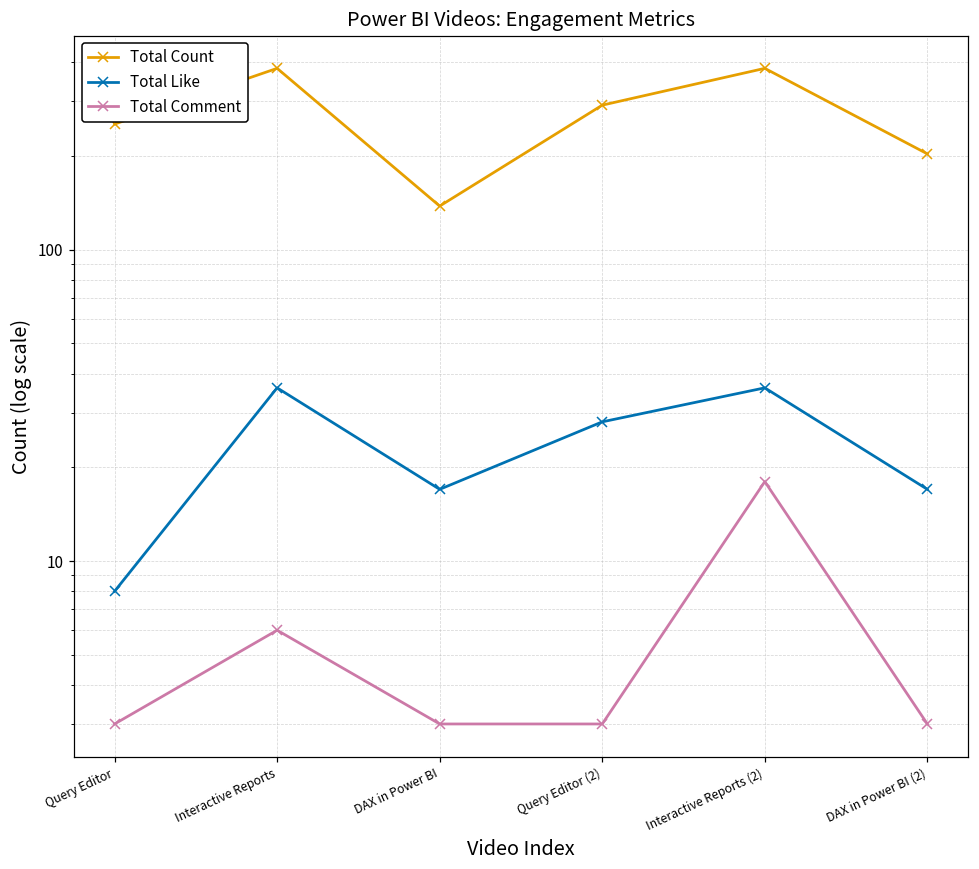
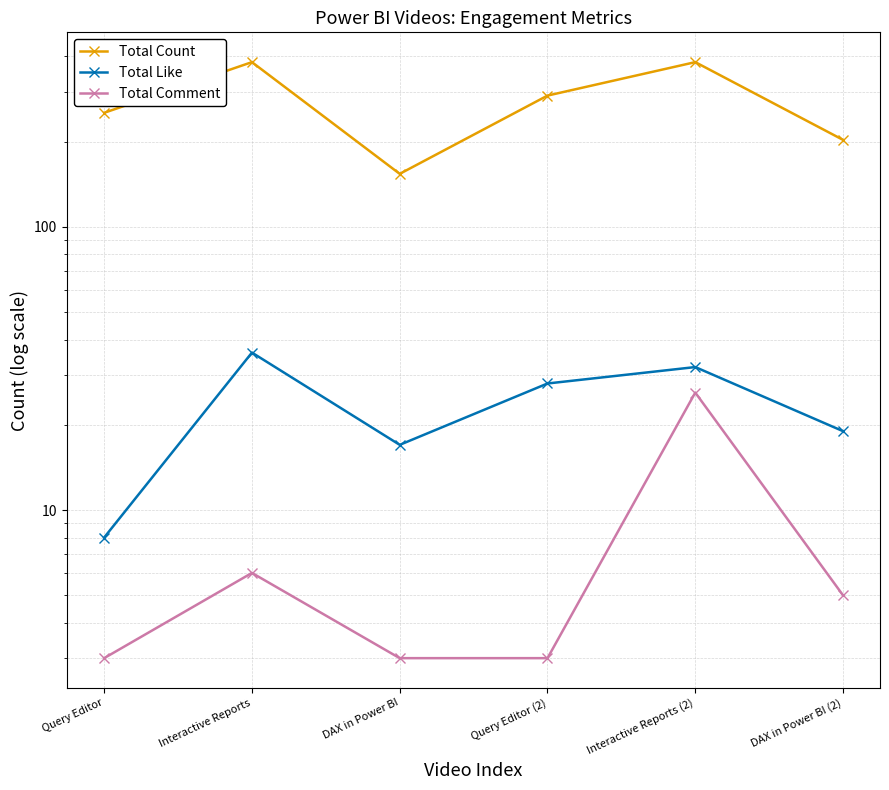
  {
    "Total Count": {
      "Query Editor": 250,
      "Interactive Reports": 380,
-     "DAX in Power BI": 140,
+     "DAX in Power BI": 150,
      "Query Editor (2)": 290,
      "Interactive Reports (2)": 380,
      "DAX in Power BI (2)": 200
    },
    "Total Like": {
      "Query Editor": 8,
      "Interactive Reports": 36,
      "DAX in Power BI": 17,
      "Query Editor (2)": 28,
-     "Interactive Reports (2)": 36,
-     "DAX in Power BI (2)": 17
+     "Interactive Reports (2)": 32,
+     "DAX in Power BI (2)": 19
    },
    "Total Comment": {
      "Query Editor": 3,
      "Interactive Reports": 6,
      "DAX in Power BI": 3,
      "Query Editor (2)": 3,
-     "Interactive Reports (2)": 18,
-     "DAX in Power BI (2)": 3
+     "Interactive Reports (2)": 26,
+     "DAX in Power BI (2)": 5
    }
  }
